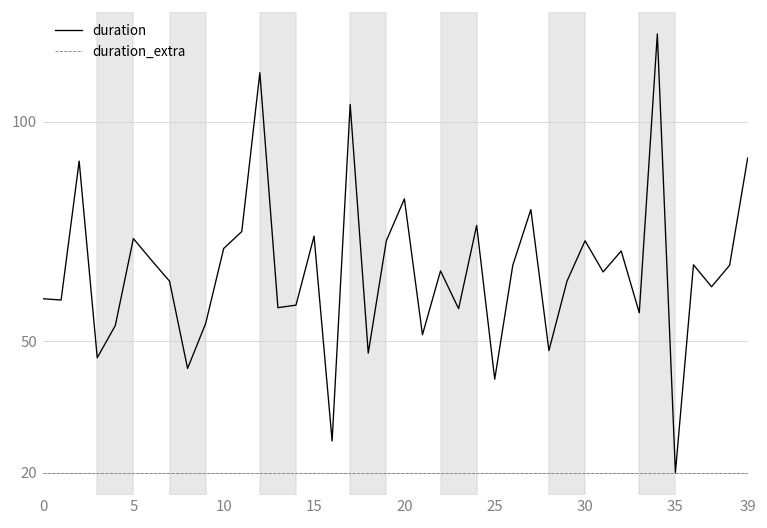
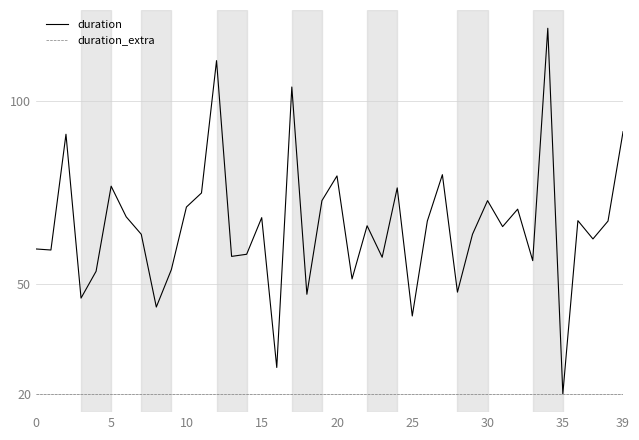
  {
    "duration": {
      "0": 60,
-     "5": 73,
+     "5": 77,
      "10": 71,
-     "15": 74,
-     "20": 82,
+     "15": 68,
+     "20": 80,
      "25": 41,
      "30": 73,
      "39": 92
    },
    "duration_extra": {
      "0": 20,
      "5": 20,
      "10": 20,
      "15": 20,
      "20": 20,
      "25": 20,
      "30": 20,
      "39": 20
    }
  }
